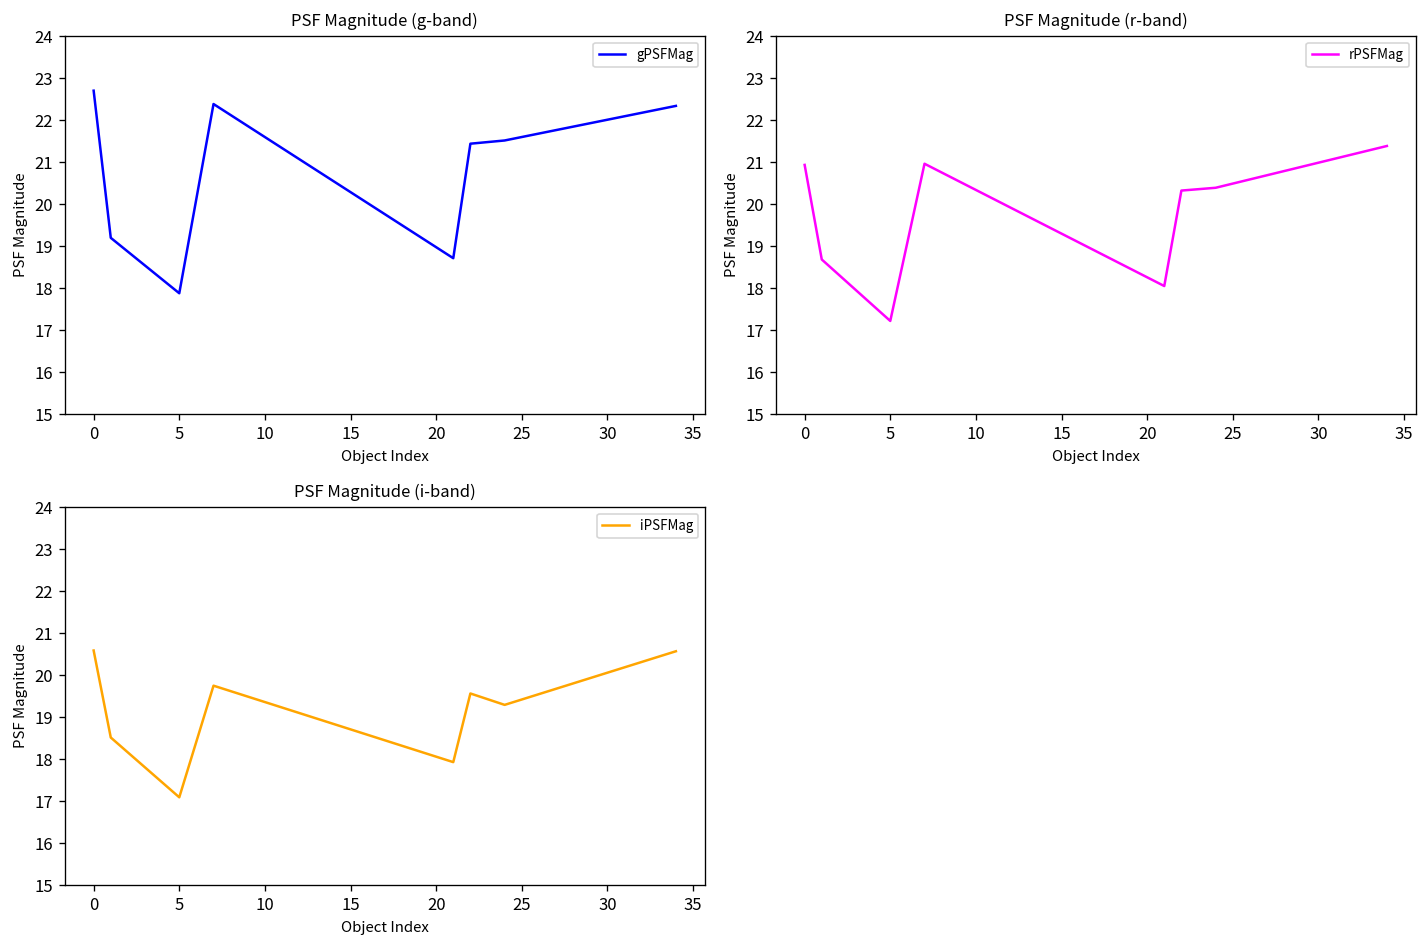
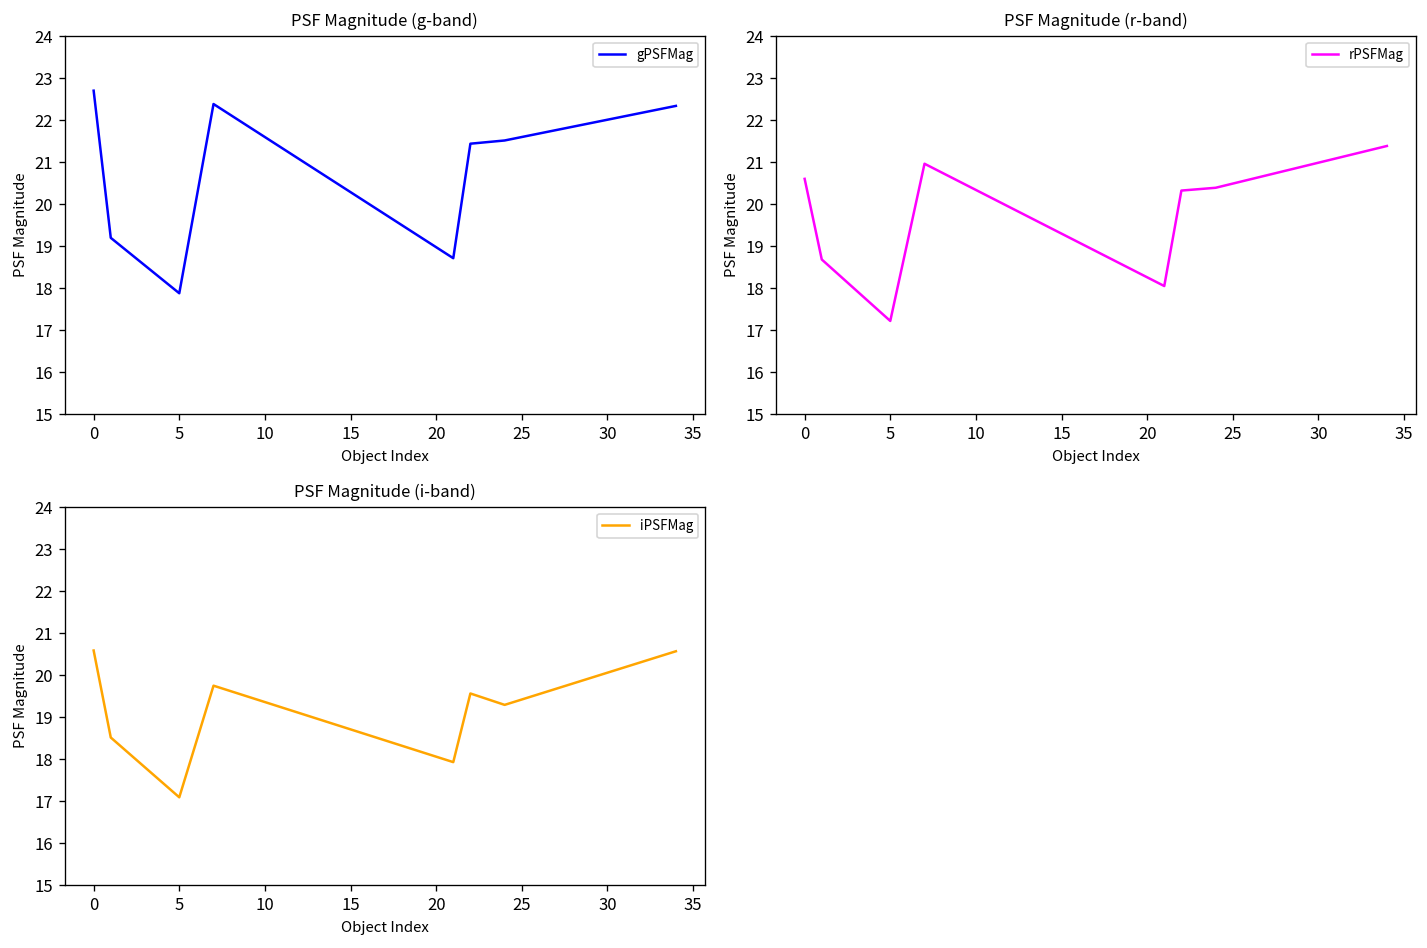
  {
    "PSF Magnitude (g-band)": {
      "0": 22.7,
      "5": 17.9
    },
    "PSF Magnitude (r-band)": {
-     "0": 20.9,
+     "0": 20.6,
      "5": 17.2
    },
    "PSF Magnitude (i-band)": {
      "0": 20.6,
      "5": 17.1
    }
  }
